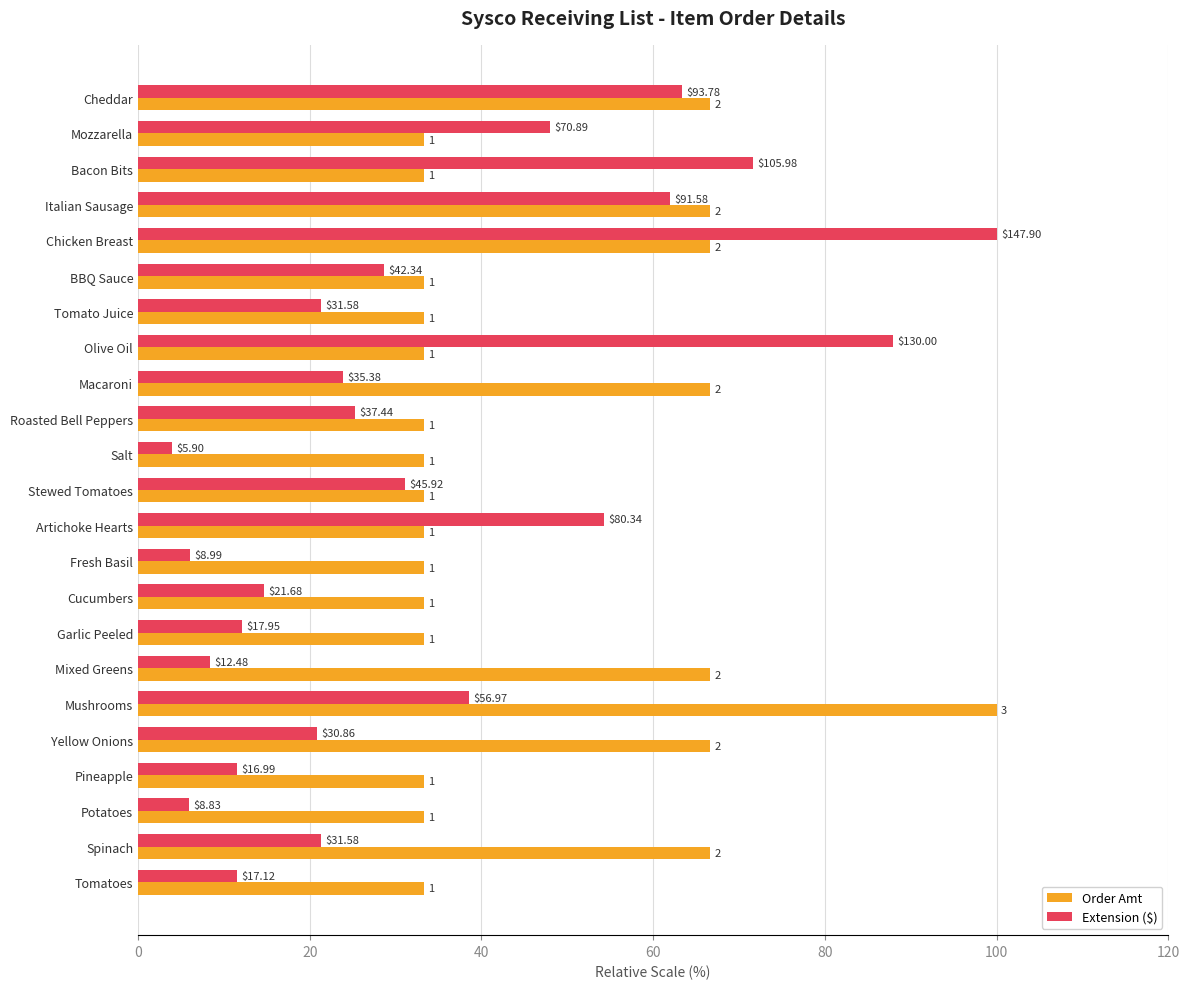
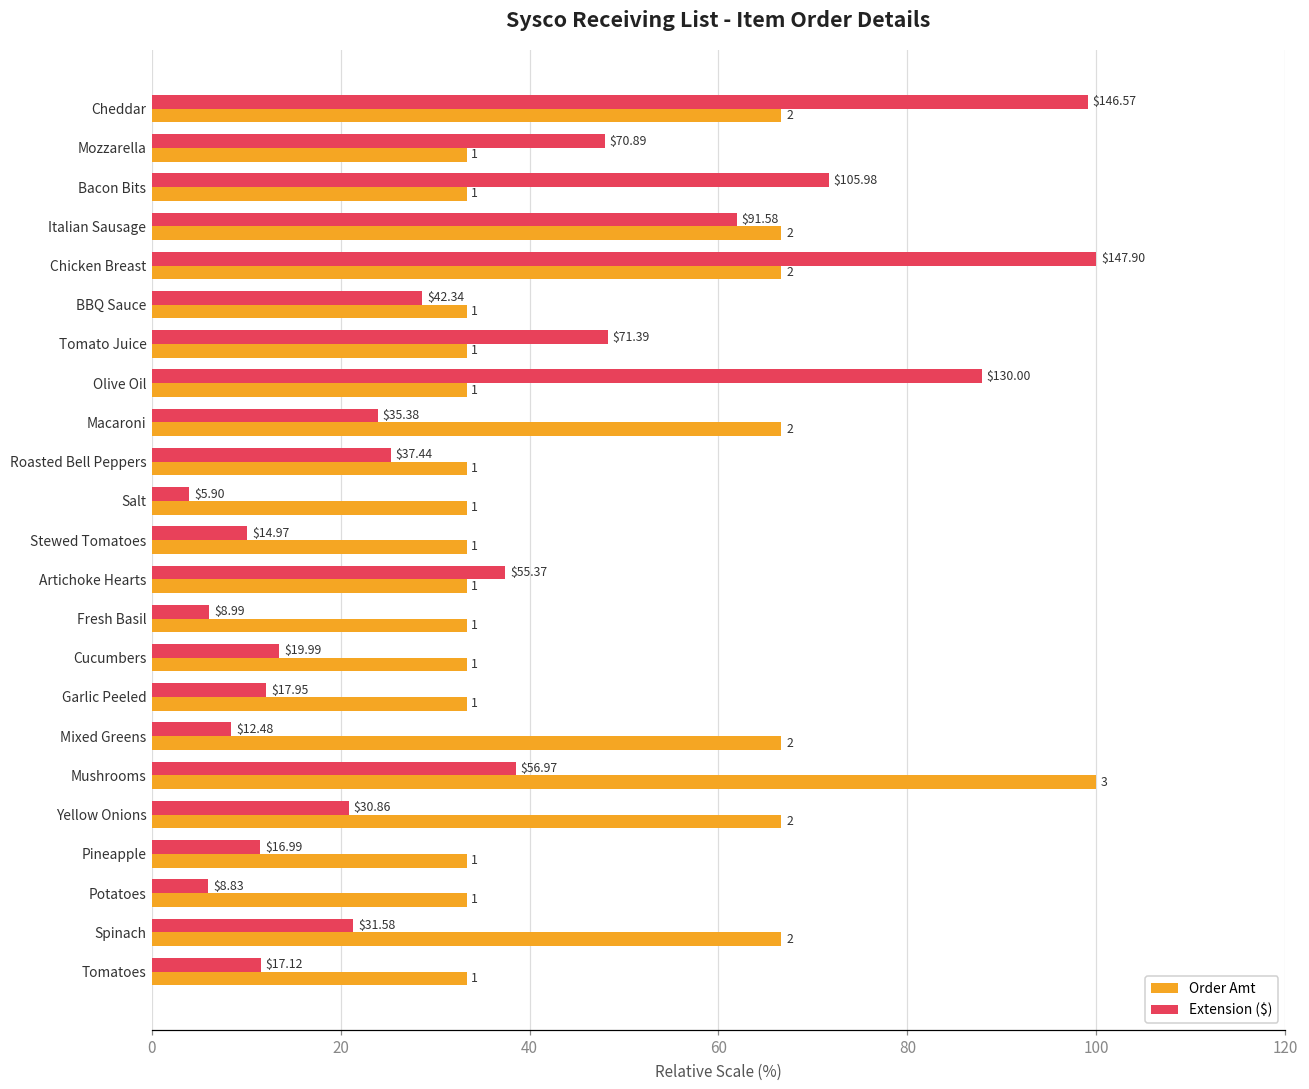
  {
    "Extension ($)": {
-     "Cheddar": "$93.78",
-     "Tomato Juice": "$31.58",
-     "Stewed Tomatoes": "$45.92",
-     "Artichoke Hearts": "$80.34",
-     "Cucumbers": "$21.68"
+     "Cheddar": "$146.57",
+     "Tomato Juice": "$71.39",
+     "Stewed Tomatoes": "$14.97",
+     "Artichoke Hearts": "$55.37",
+     "Cucumbers": "$19.99"
    }
  }
